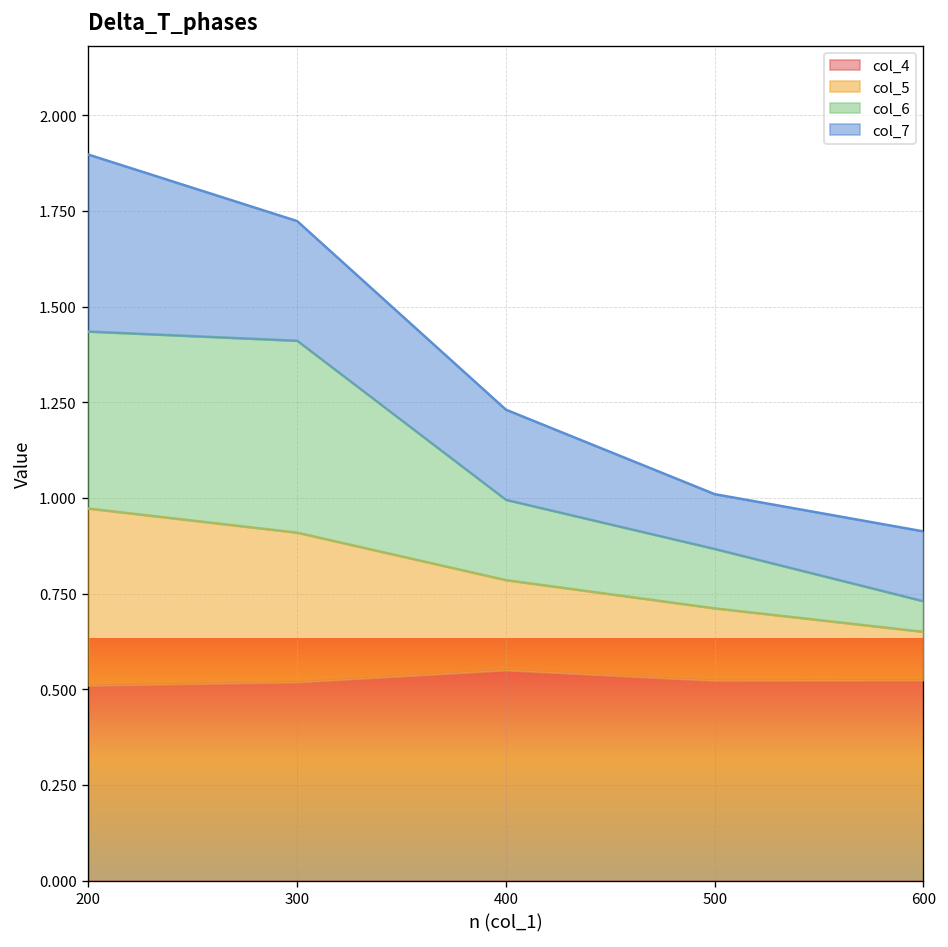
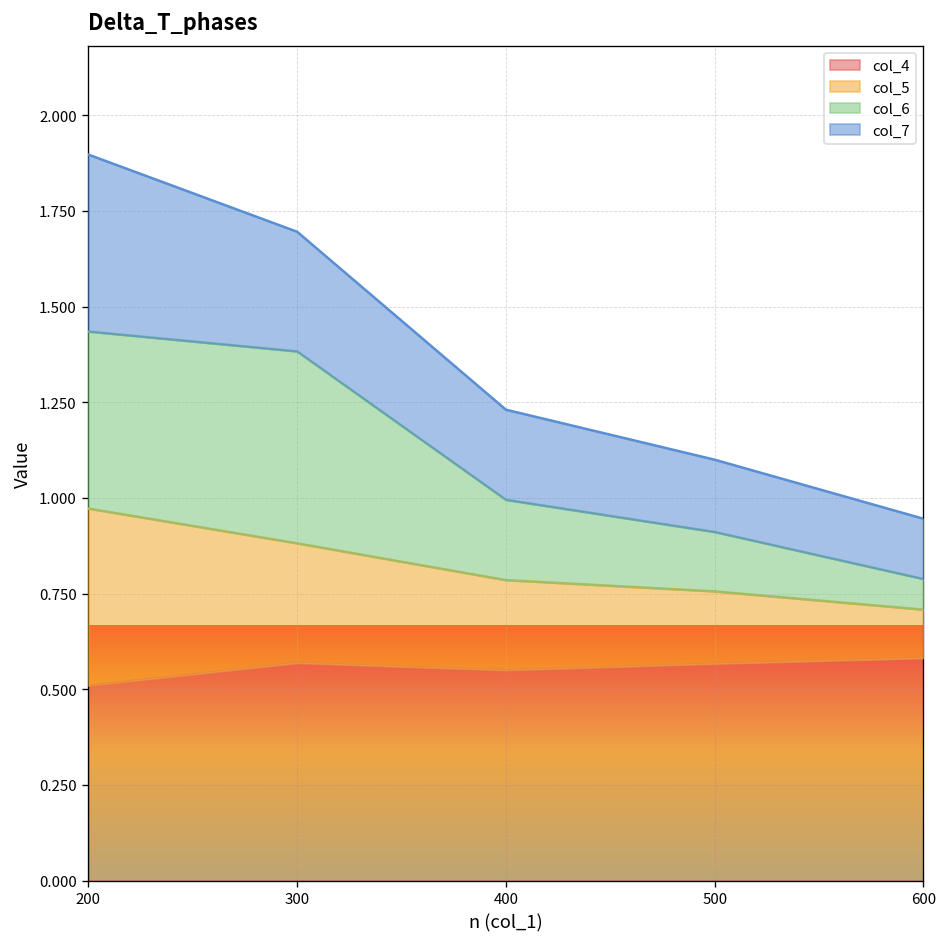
  {
    "col_4": {
      "200": 0.51,
-     "300": 0.52,
+     "300": 0.57,
      "400": 0.55,
-     "500": 0.52,
-     "600": 0.52
+     "500": 0.57,
+     "600": 0.58
    },
    "col_5": {
      "200": 0.46,
-     "300": 0.39,
+     "300": 0.31,
      "400": 0.24,
      "500": 0.19,
      "600": 0.13
    },
    "col_6": {
      "200": 0.46,
      "300": 0.50,
      "400": 0.21,
      "500": 0.16,
      "600": 0.08
    },
    "col_7": {
      "200": 0.46,
      "300": 0.31,
      "400": 0.24,
-     "500": 0.14,
-     "600": 0.18
+     "500": 0.19,
+     "600": 0.16
    }
  }
